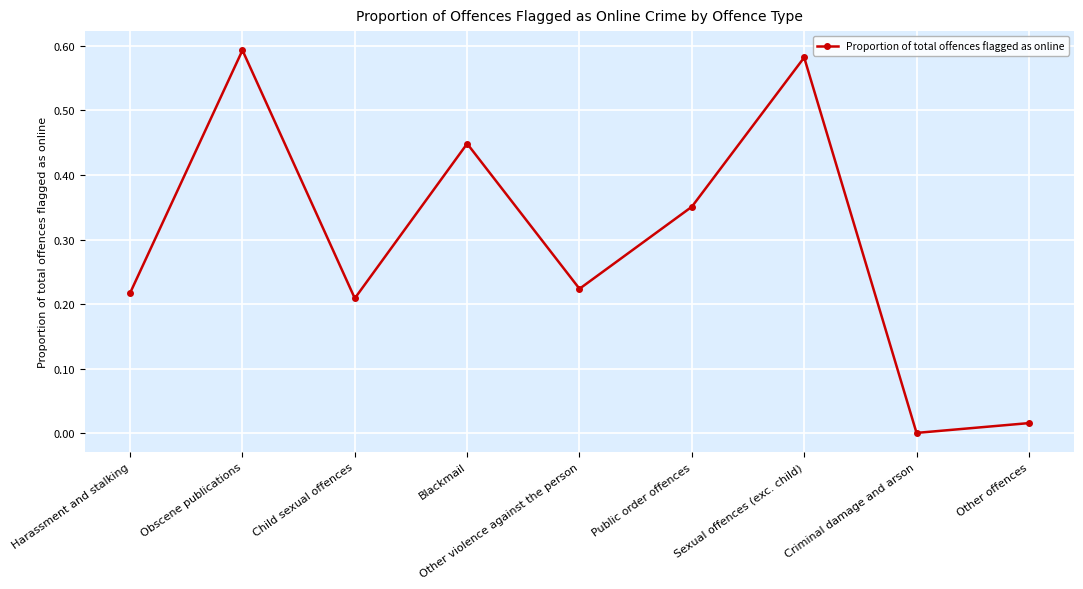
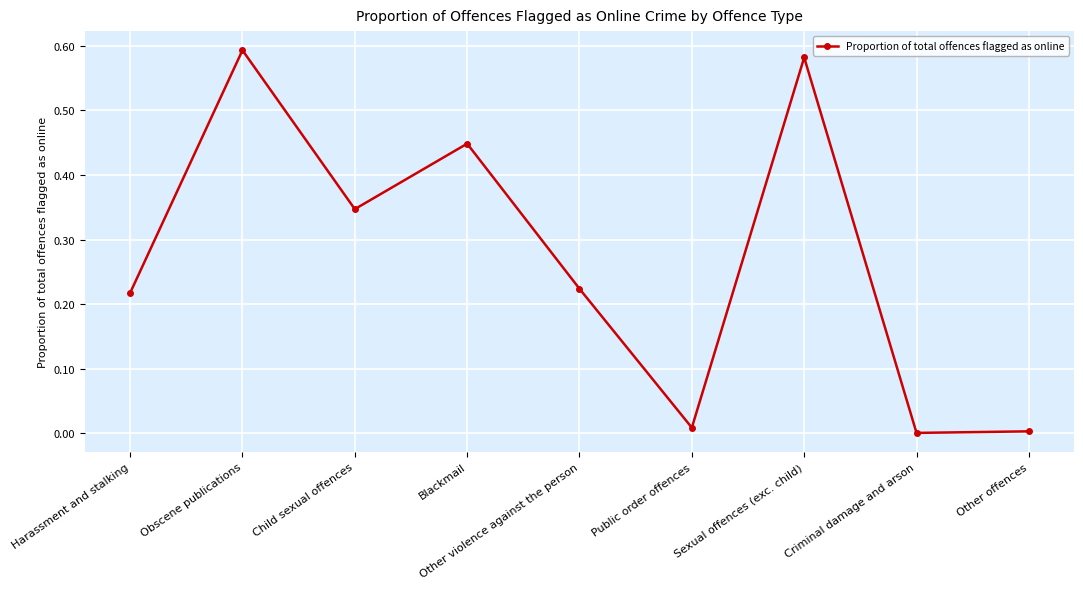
  {
    "Harassment and stalking": 0.22,
    "Obscene publications": 0.59,
-   "Child sexual offences": 0.21,
+   "Child sexual offences": 0.35,
    "Blackmail": 0.45,
    "Other violence against the person": 0.22,
-   "Public order offences": 0.35,
+   "Public order offences": 0.01,
    "Sexual offences (exc. child)": 0.58,
    "Criminal damage and arson": 0.00,
-   "Other offences": 0.02
+   "Other offences": 0.00
  }
